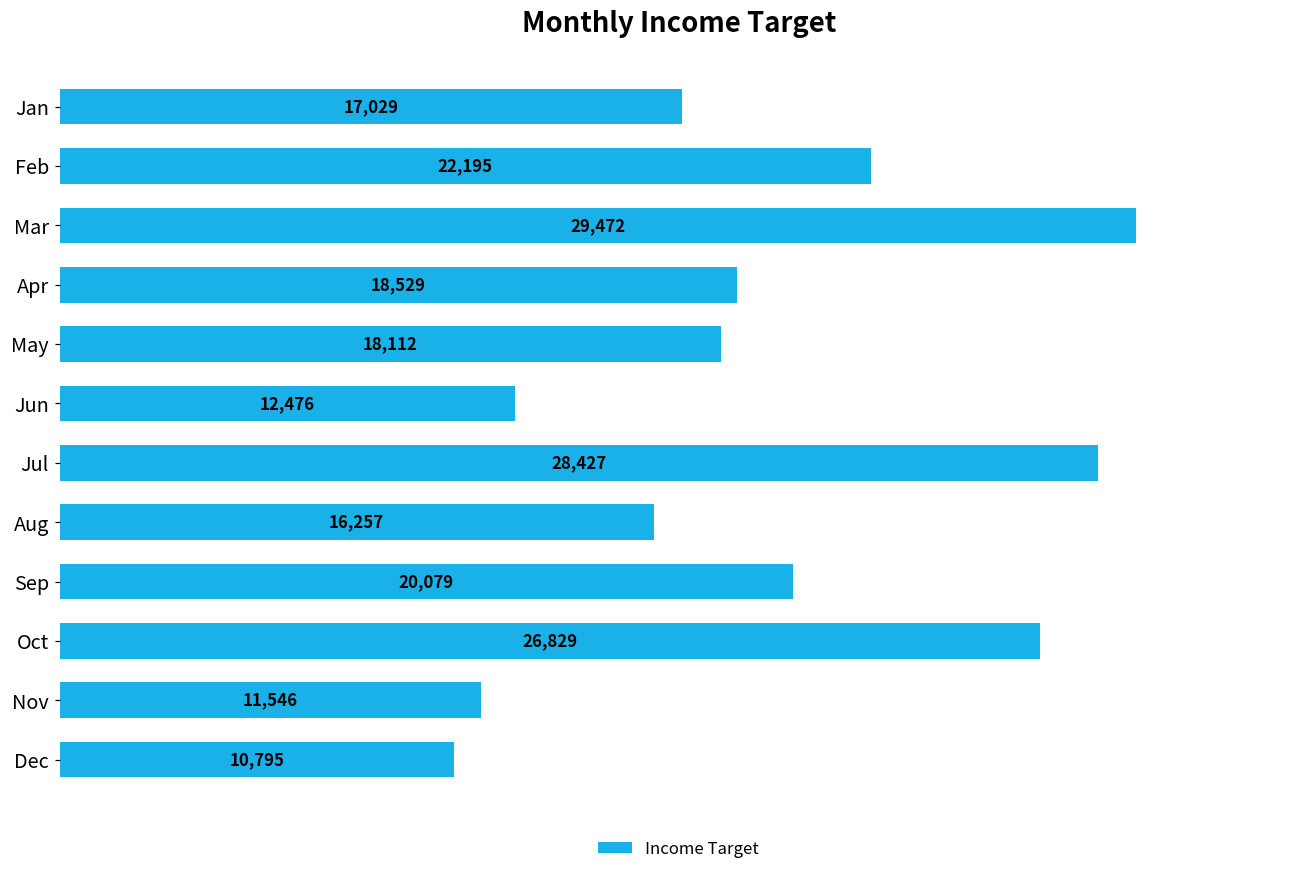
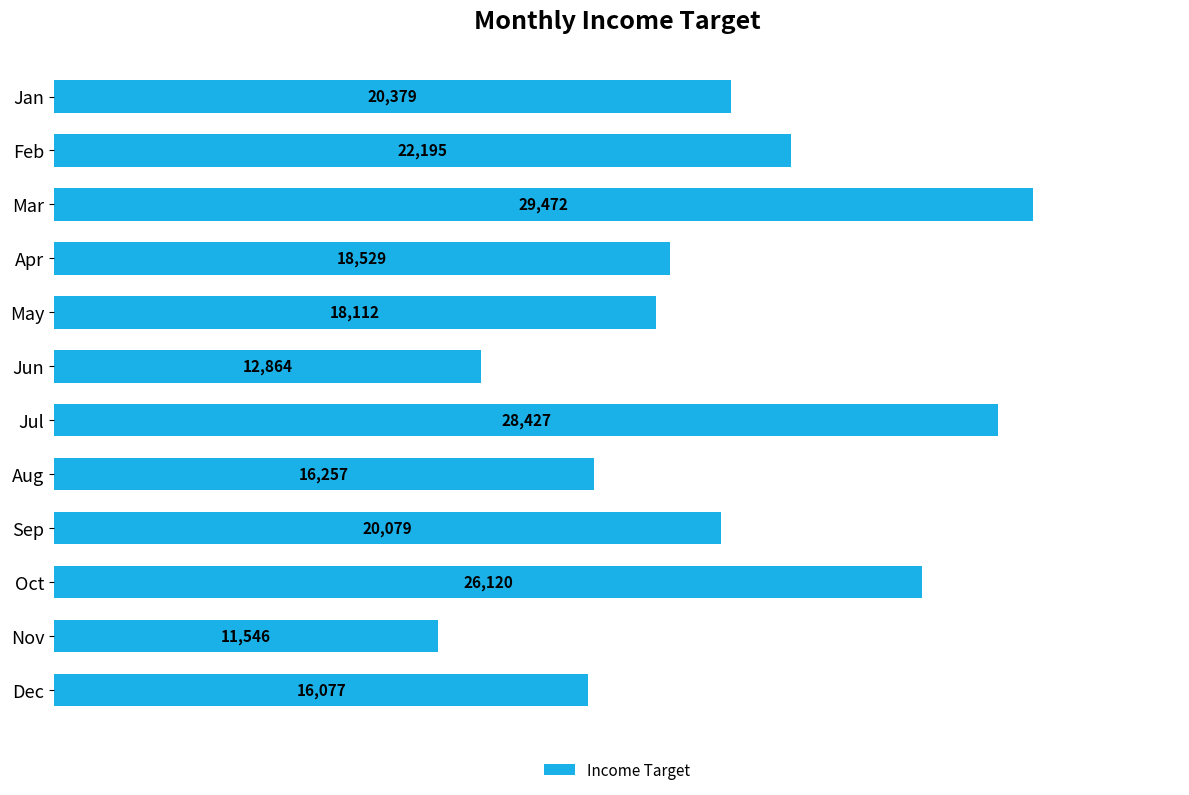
  {
-   "Jan": "17,029",
+   "Jan": "20,379",
    "Feb": "22,195",
    "Mar": "29,472",
    "Apr": "18,529",
    "May": "18,112",
-   "Jun": "12,476",
+   "Jun": "12,864",
    "Jul": "28,427",
    "Aug": "16,257",
    "Sep": "20,079",
-   "Oct": "26,829",
+   "Oct": "26,120",
    "Nov": "11,546",
-   "Dec": "10,795"
+   "Dec": "16,077"
  }
